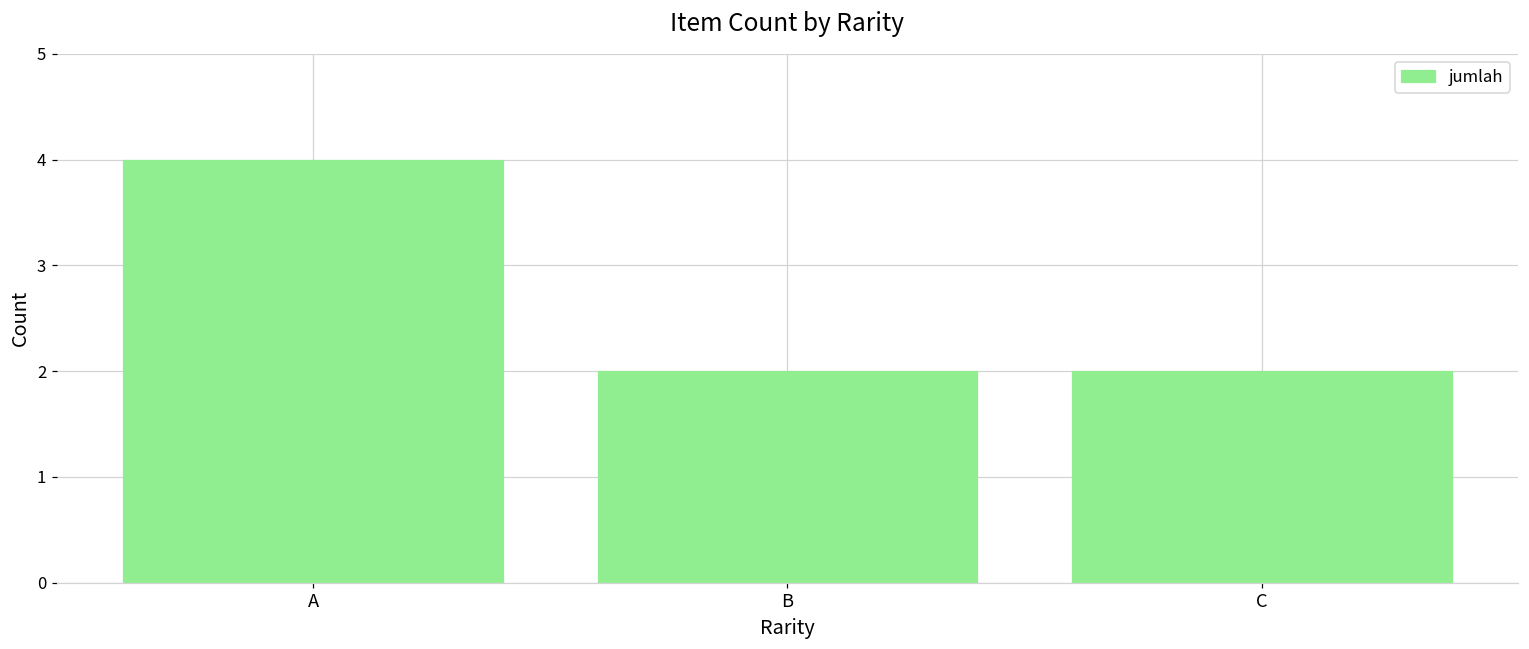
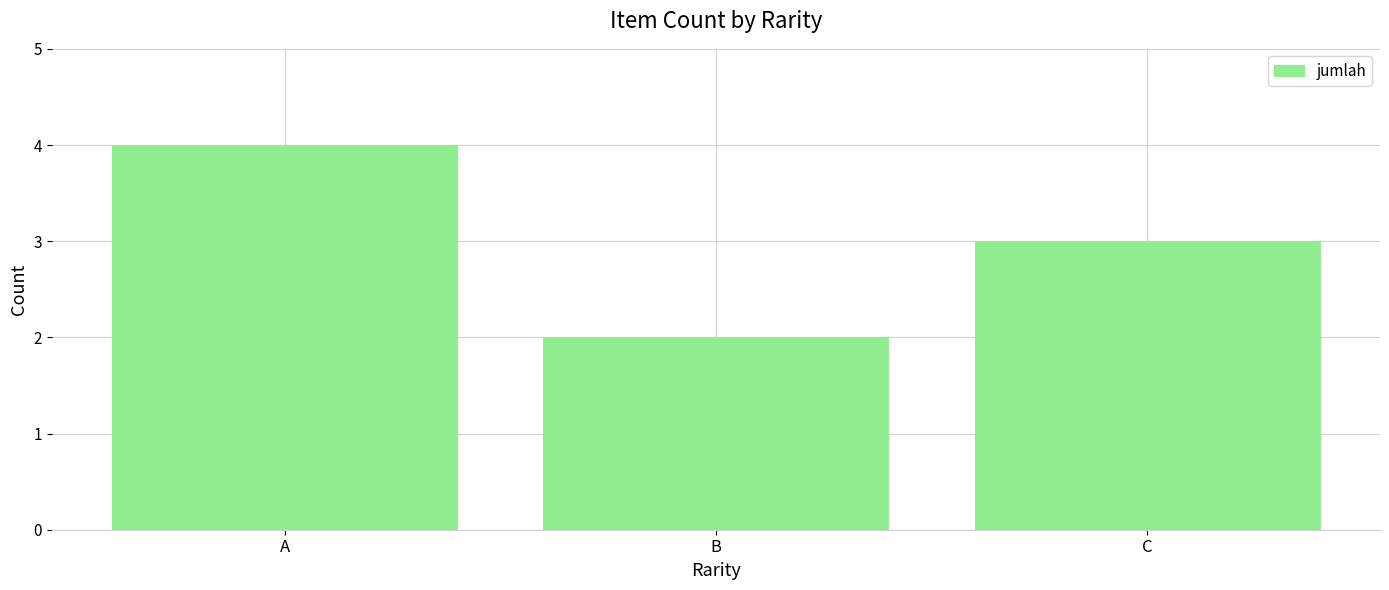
  {
    "A": 4,
    "B": 2,
-   "C": 2
+   "C": 3
  }
